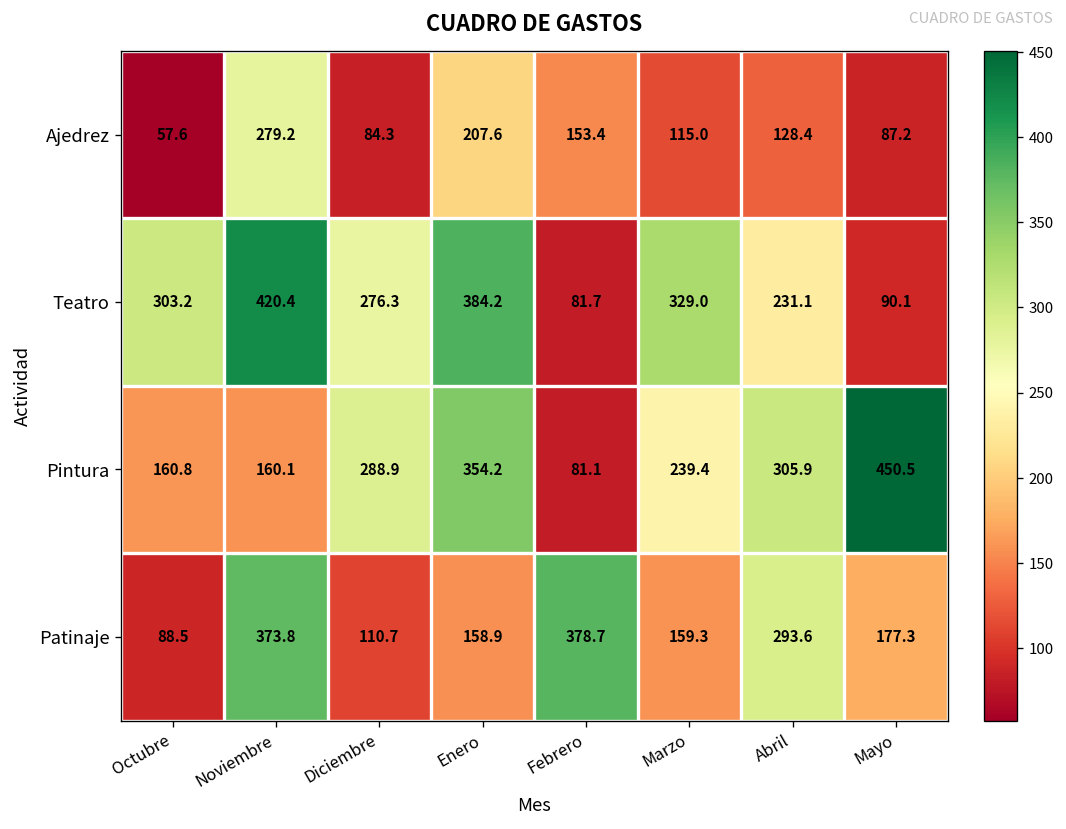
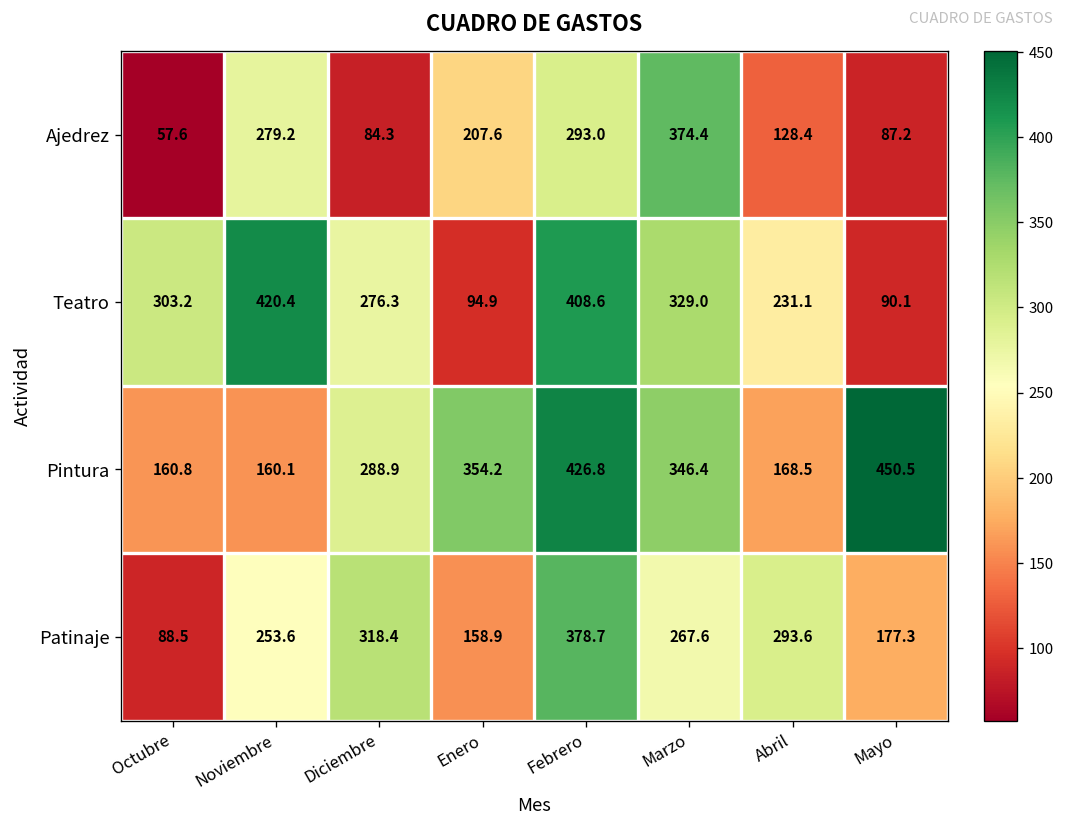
  {
    "Ajedrez": {
      "Octubre": 57.6,
      "Noviembre": 279.2,
      "Diciembre": 84.3,
      "Enero": 207.6,
-     "Febrero": 153.4,
-     "Marzo": 115.0,
+     "Febrero": 293.0,
+     "Marzo": 374.4,
      "Abril": 128.4,
      "Mayo": 87.2
    },
    "Teatro": {
      "Octubre": 303.2,
      "Noviembre": 420.4,
      "Diciembre": 276.3,
-     "Enero": 384.2,
-     "Febrero": 81.7,
+     "Enero": 94.9,
+     "Febrero": 408.6,
      "Marzo": 329.0,
      "Abril": 231.1,
      "Mayo": 90.1
    },
    "Pintura": {
      "Octubre": 160.8,
      "Noviembre": 160.1,
      "Diciembre": 288.9,
      "Enero": 354.2,
-     "Febrero": 81.1,
-     "Marzo": 239.4,
-     "Abril": 305.9,
+     "Febrero": 426.8,
+     "Marzo": 346.4,
+     "Abril": 168.5,
      "Mayo": 450.5
    },
    "Patinaje": {
      "Octubre": 88.5,
-     "Noviembre": 373.8,
-     "Diciembre": 110.7,
+     "Noviembre": 253.6,
+     "Diciembre": 318.4,
      "Enero": 158.9,
      "Febrero": 378.7,
-     "Marzo": 159.3,
+     "Marzo": 267.6,
      "Abril": 293.6,
      "Mayo": 177.3
    }
  }
